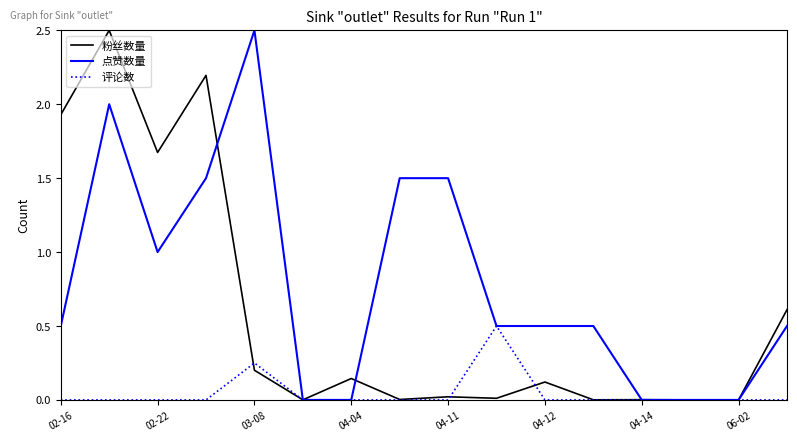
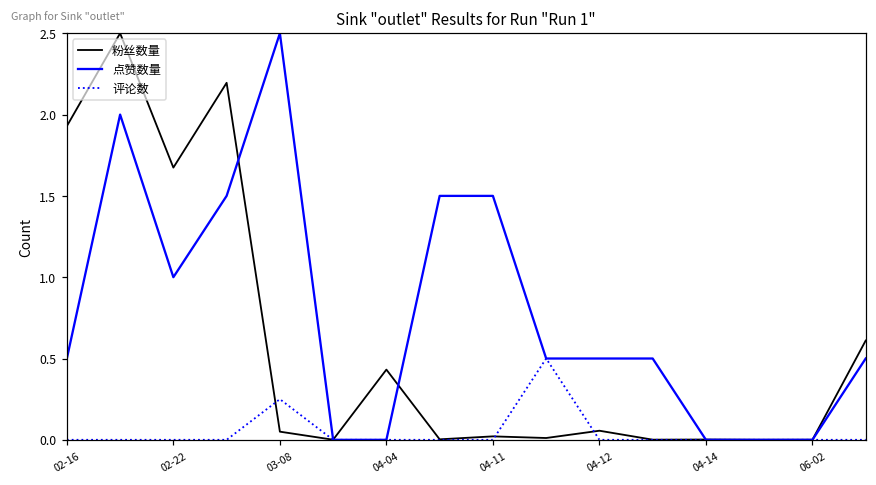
  {
    "粉丝数量": {
      "02-16": 1.93,
      "02-22": 1.67,
-     "03-08": 0.20,
-     "04-04": 0.14,
+     "03-08": 0.05,
+     "04-04": 0.43,
      "04-11": 0.02,
-     "04-12": 0.12
+     "04-12": 0.06
    }
  }
